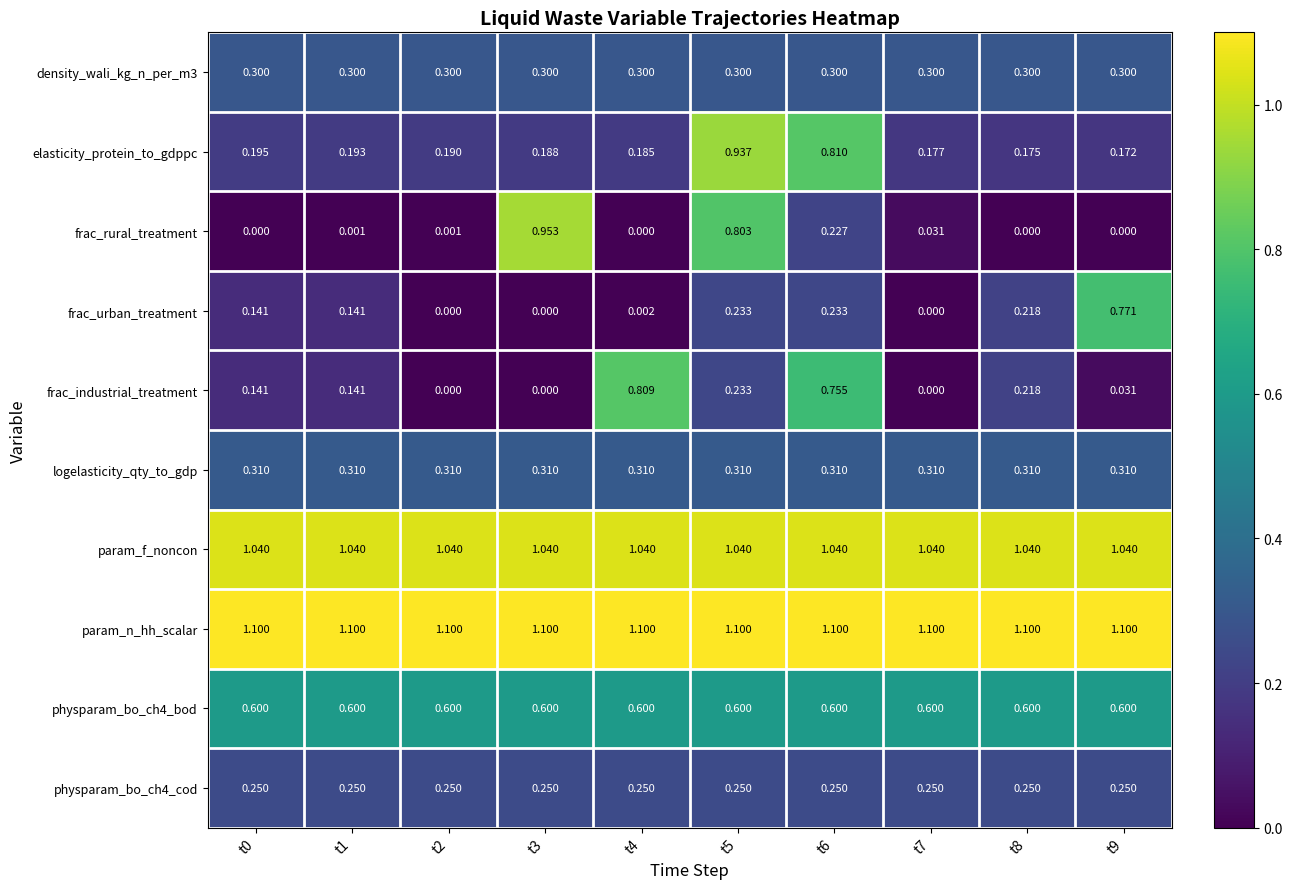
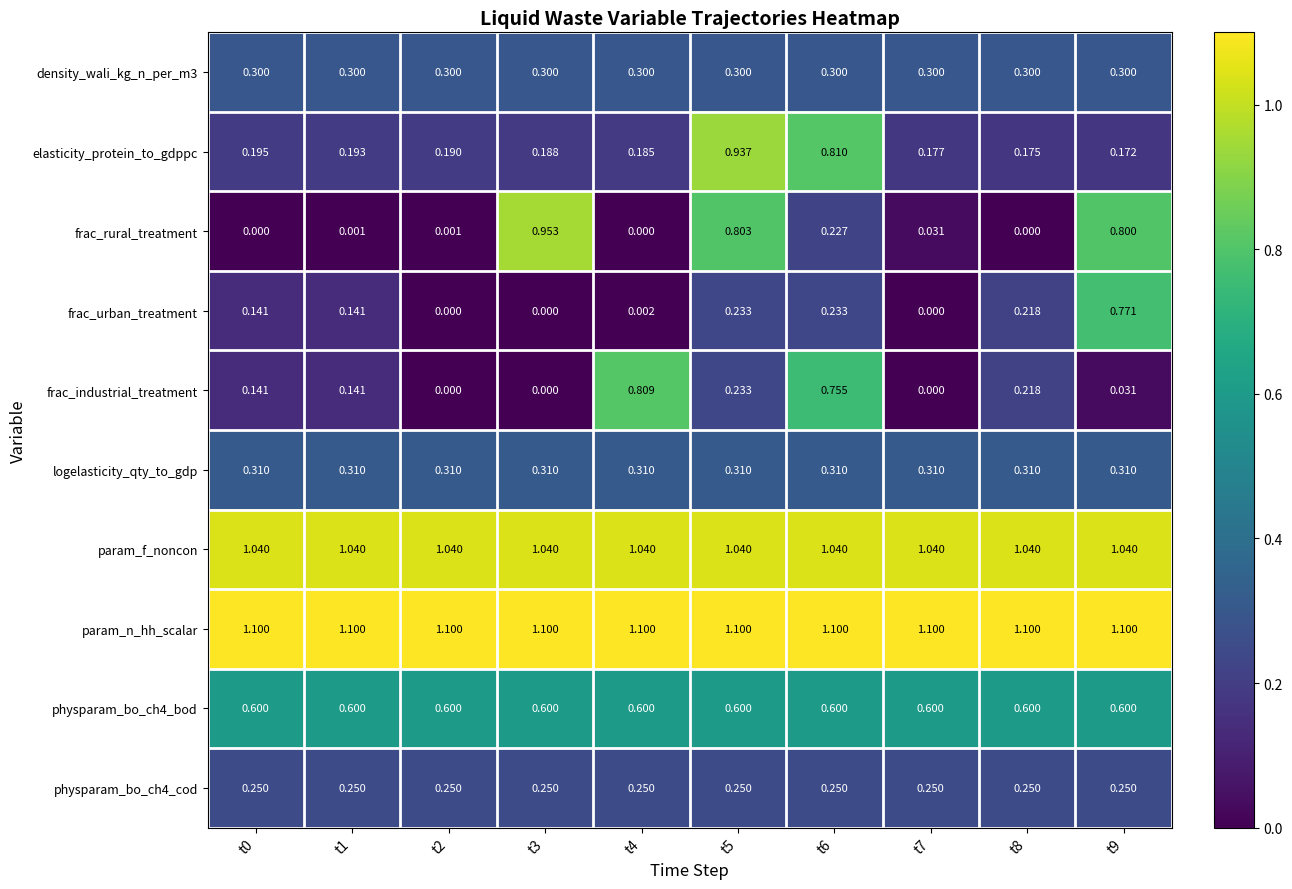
  {
    "density_wali_kg_n_per_m3": {
      "t0": 0.300,
      "t1": 0.300,
      "t2": 0.300,
      "t3": 0.300,
      "t4": 0.300,
      "t5": 0.300,
      "t6": 0.300,
      "t7": 0.300,
      "t8": 0.300,
      "t9": 0.300
    },
    "elasticity_protein_to_gdppc": {
      "t0": 0.195,
      "t1": 0.193,
      "t2": 0.190,
      "t3": 0.188,
      "t4": 0.185,
      "t5": 0.937,
      "t6": 0.810,
      "t7": 0.177,
      "t8": 0.175,
      "t9": 0.172
    },
    "frac_rural_treatment": {
      "t0": 0.000,
      "t1": 0.001,
      "t2": 0.001,
      "t3": 0.953,
      "t4": 0.000,
      "t5": 0.803,
      "t6": 0.227,
      "t7": 0.031,
      "t8": 0.000,
-     "t9": 0.000
+     "t9": 0.800
    },
    "frac_urban_treatment": {
      "t0": 0.141,
      "t1": 0.141,
      "t2": 0.000,
      "t3": 0.000,
      "t4": 0.002,
      "t5": 0.233,
      "t6": 0.233,
      "t7": 0.000,
      "t8": 0.218,
      "t9": 0.771
    },
    "frac_industrial_treatment": {
      "t0": 0.141,
      "t1": 0.141,
      "t2": 0.000,
      "t3": 0.000,
      "t4": 0.809,
      "t5": 0.233,
      "t6": 0.755,
      "t7": 0.000,
      "t8": 0.218,
      "t9": 0.031
    },
    "logelasticity_qty_to_gdp": {
      "t0": 0.310,
      "t1": 0.310,
      "t2": 0.310,
      "t3": 0.310,
      "t4": 0.310,
      "t5": 0.310,
      "t6": 0.310,
      "t7": 0.310,
      "t8": 0.310,
      "t9": 0.310
    },
    "param_f_noncon": {
      "t0": 1.040,
      "t1": 1.040,
      "t2": 1.040,
      "t3": 1.040,
      "t4": 1.040,
      "t5": 1.040,
      "t6": 1.040,
      "t7": 1.040,
      "t8": 1.040,
      "t9": 1.040
    },
    "param_n_hh_scalar": {
      "t0": 1.100,
      "t1": 1.100,
      "t2": 1.100,
      "t3": 1.100,
      "t4": 1.100,
      "t5": 1.100,
      "t6": 1.100,
      "t7": 1.100,
      "t8": 1.100,
      "t9": 1.100
    },
    "physparam_bo_ch4_bod": {
      "t0": 0.600,
      "t1": 0.600,
      "t2": 0.600,
      "t3": 0.600,
      "t4": 0.600,
      "t5": 0.600,
      "t6": 0.600,
      "t7": 0.600,
      "t8": 0.600,
      "t9": 0.600
    },
    "physparam_bo_ch4_cod": {
      "t0": 0.250,
      "t1": 0.250,
      "t2": 0.250,
      "t3": 0.250,
      "t4": 0.250,
      "t5": 0.250,
      "t6": 0.250,
      "t7": 0.250,
      "t8": 0.250,
      "t9": 0.250
    }
  }
